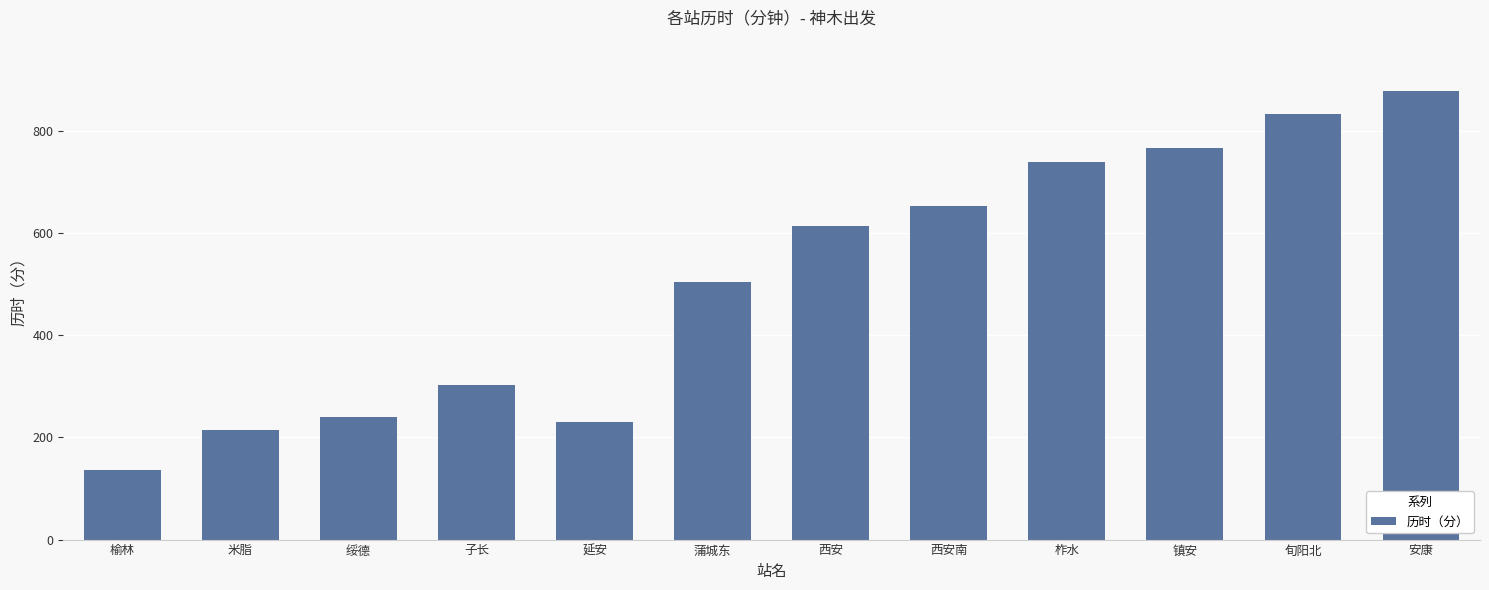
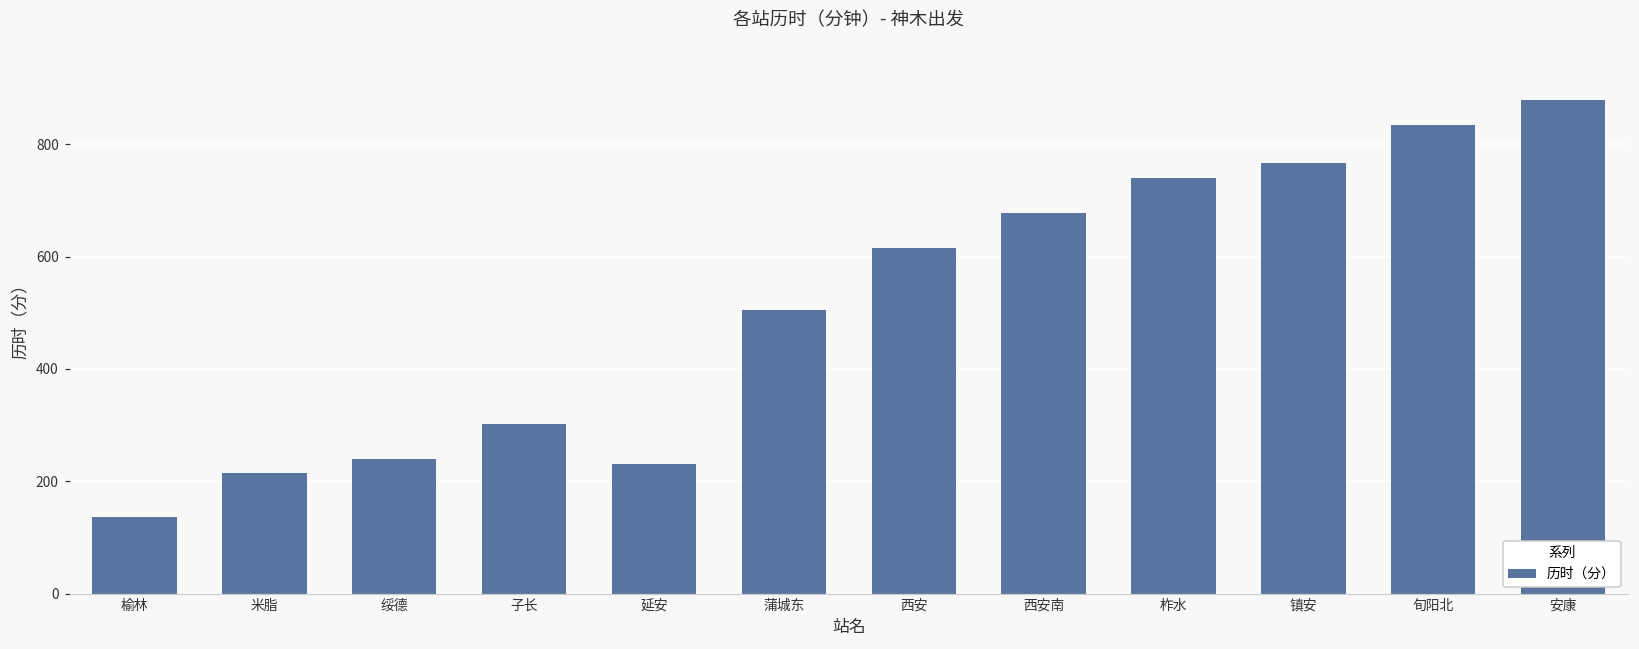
  {
    "榆林": 140,
    "米脂": 210,
    "绥德": 240,
    "子长": 300,
    "延安": 230,
    "蒲城东": 510,
    "西安": 620,
-   "西安南": 650,
+   "西安南": 680,
    "柞水": 740,
    "镇安": 770,
    "旬阳北": 830,
    "安康": 880
  }
